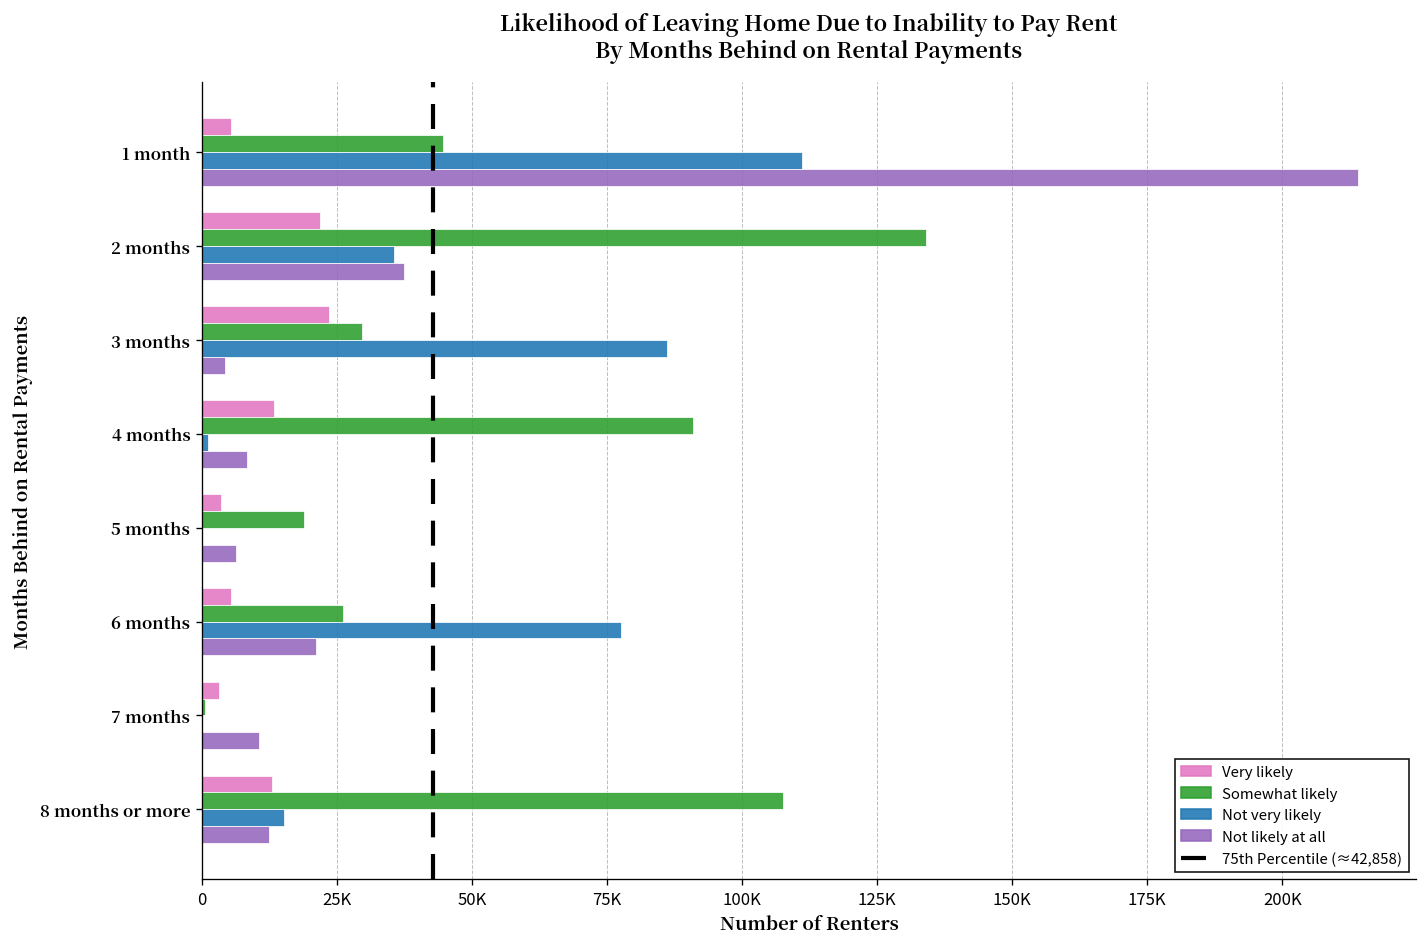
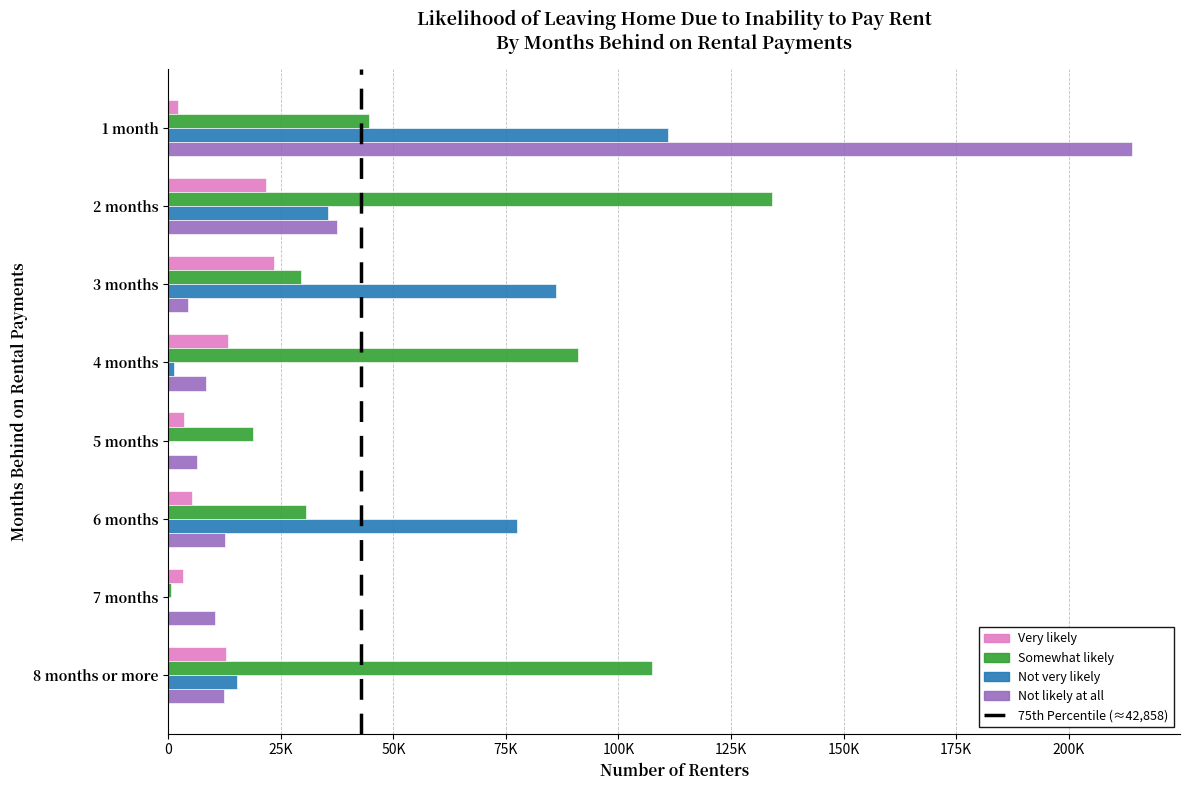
  {
    "Very likely": {
-     "1 month": 5000,
+     "1 month": 2000,
      "2 months": 22000,
      "3 months": 23000,
      "4 months": 13000,
      "5 months": 4000,
      "6 months": 5000,
      "7 months": 3000,
      "8 months or more": 13000
    },
    "Somewhat likely": {
      "1 month": 45000,
      "2 months": 134000,
      "3 months": 30000,
      "4 months": 91000,
      "5 months": 19000,
-     "6 months": 26000,
+     "6 months": 31000,
      "7 months": 1000,
      "8 months or more": 108000
    },
    "Not very likely": {
      "1 month": 111000,
      "2 months": 36000,
      "3 months": 86000,
      "4 months": 1000,
      "5 months": 0,
      "6 months": 78000,
      "7 months": 0,
      "8 months or more": 15000
    },
    "Not likely at all": {
      "1 month": 214000,
      "2 months": 37000,
      "3 months": 4000,
      "4 months": 8000,
      "5 months": 6000,
-     "6 months": 21000,
+     "6 months": 12000,
      "7 months": 10000,
      "8 months or more": 12000
    }
  }
